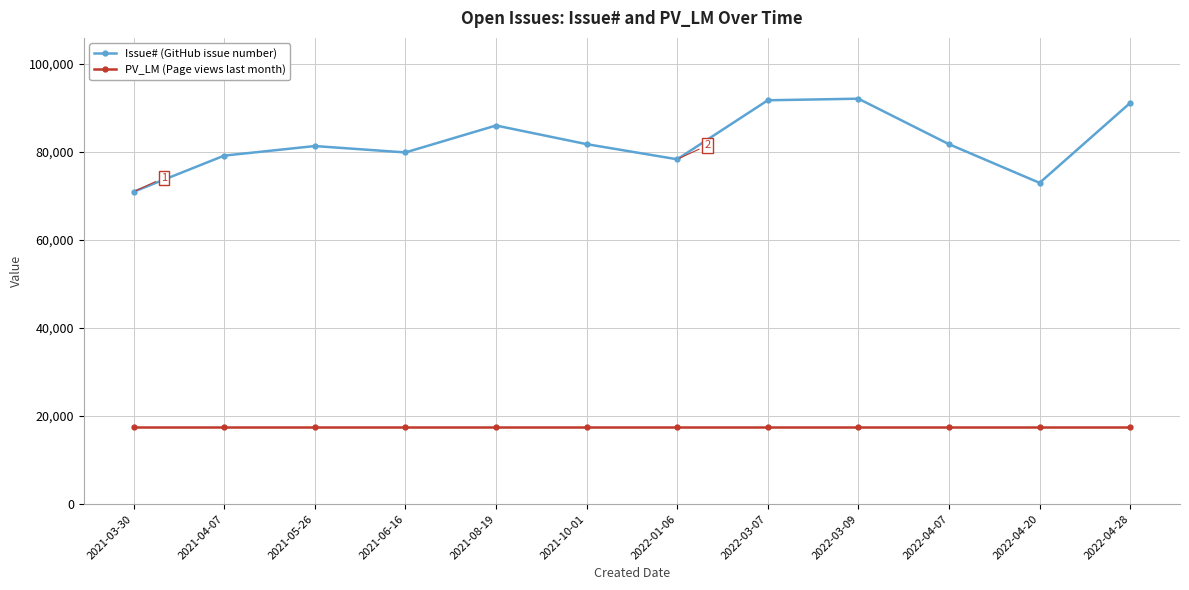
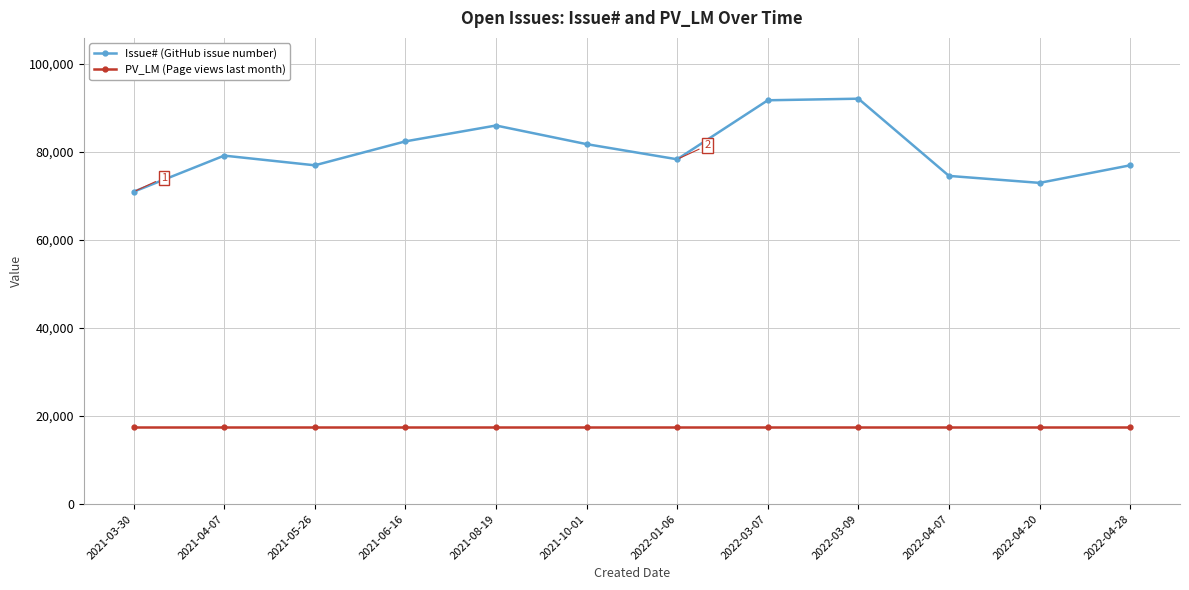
  {
    "Issue# (GitHub issue number)": {
      "2021-04-07": "79,000",
-     "2021-05-26": "81,000",
-     "2021-06-16": "80,000",
+     "2021-05-26": "77,000",
+     "2021-06-16": "82,000",
      "2021-08-19": "86,000",
      "2021-10-01": "82,000",
      "2022-03-07": "92,000",
      "2022-03-09": "92,000",
-     "2022-04-07": "82,000",
+     "2022-04-07": "75,000",
      "2022-04-20": "73,000",
-     "2022-04-28": "91,000"
+     "2022-04-28": "77,000"
    },
    "PV_LM (Page views last month)": {
      "2021-03-30": "18,000",
      "2021-04-07": "18,000",
      "2021-05-26": "18,000",
      "2021-06-16": "18,000",
      "2021-08-19": "18,000",
      "2021-10-01": "18,000",
      "2022-01-06": "18,000",
      "2022-03-07": "18,000",
      "2022-03-09": "18,000",
      "2022-04-07": "18,000",
      "2022-04-20": "18,000",
      "2022-04-28": "18,000"
    }
  }
